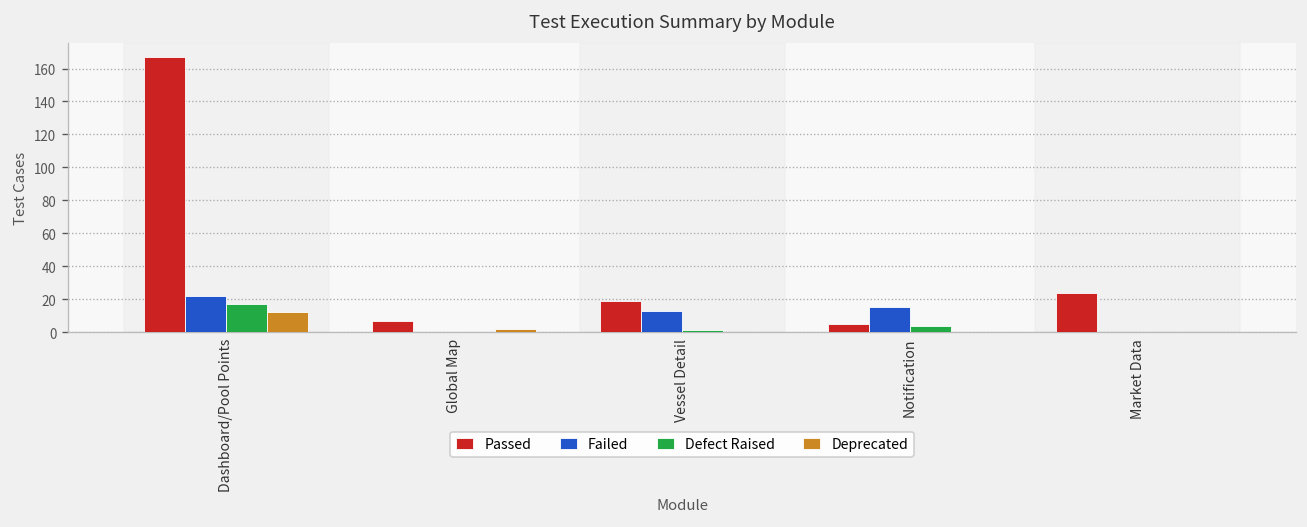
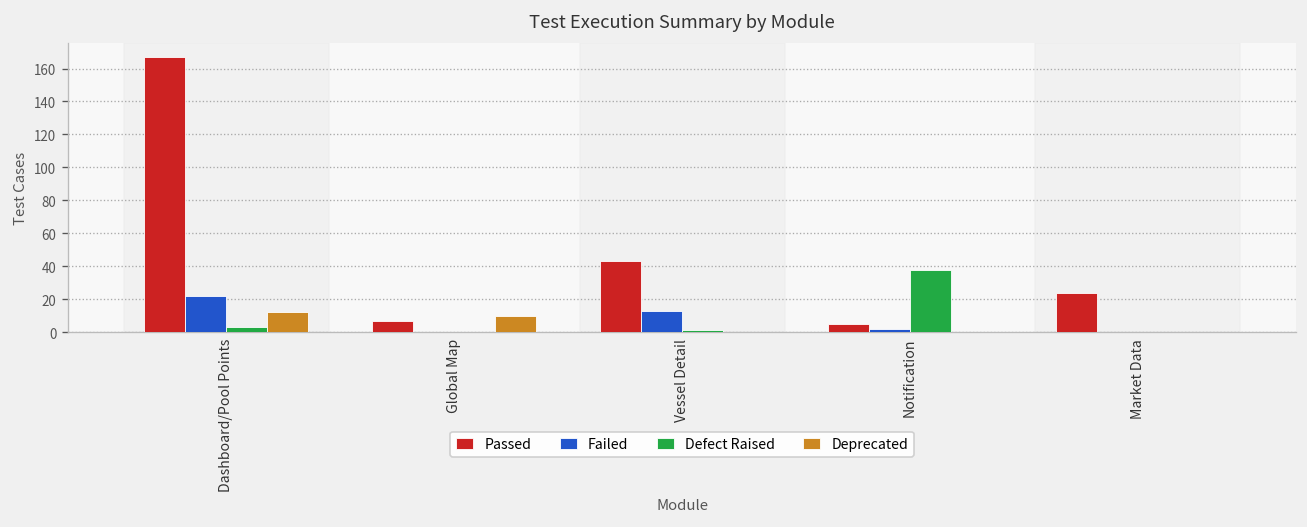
  {
    "Passed": {
      "Dashboard/Pool Points": 167,
      "Global Map": 7,
-     "Vessel Detail": 19,
+     "Vessel Detail": 43,
      "Notification": 5,
      "Market Data": 24
    },
    "Failed": {
      "Dashboard/Pool Points": 22,
      "Global Map": 0,
      "Vessel Detail": 13,
-     "Notification": 15,
+     "Notification": 2,
      "Market Data": 0
    },
    "Defect Raised": {
-     "Dashboard/Pool Points": 17,
+     "Dashboard/Pool Points": 3,
      "Global Map": 0,
-     "Notification": 4,
+     "Notification": 38,
      "Market Data": 0
    },
    "Deprecated": {
      "Dashboard/Pool Points": 12,
-     "Global Map": 2,
+     "Global Map": 10,
      "Vessel Detail": 0,
      "Notification": 0,
      "Market Data": 0
    }
  }
